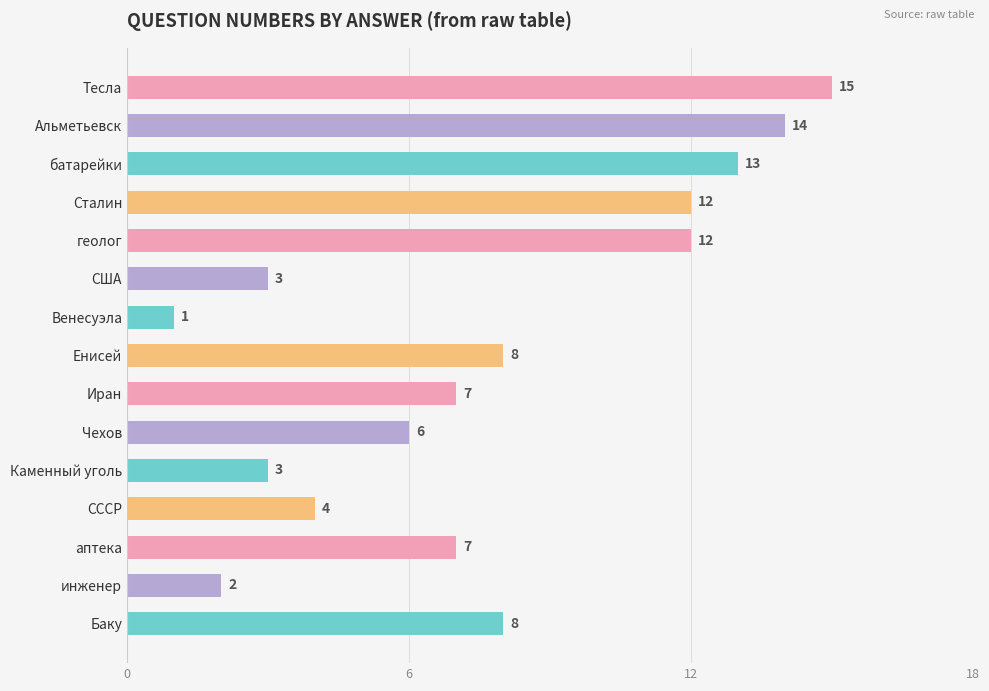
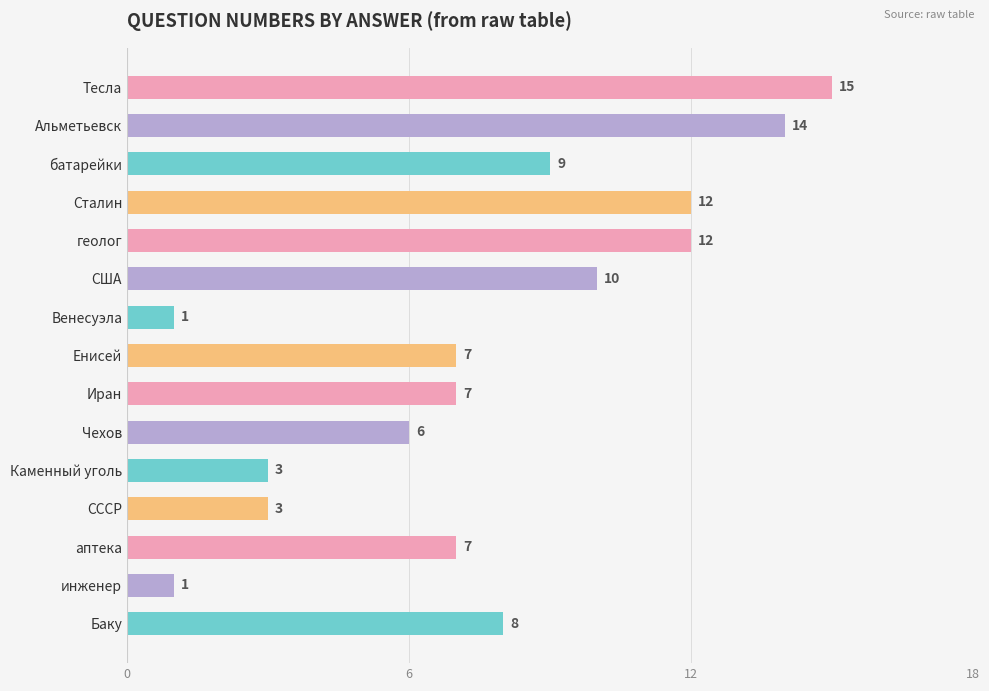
  {
    "Тесла": 15,
    "Альметьевск": 14,
-   "батарейки": 13,
+   "батарейки": 9,
    "Сталин": 12,
    "геолог": 12,
-   "США": 3,
+   "США": 10,
    "Венесуэла": 1,
-   "Енисей": 8,
+   "Енисей": 7,
    "Иран": 7,
    "Чехов": 6,
    "Каменный уголь": 3,
-   "СССР": 4,
+   "СССР": 3,
    "аптека": 7,
-   "инженер": 2,
+   "инженер": 1,
    "Баку": 8
  }
